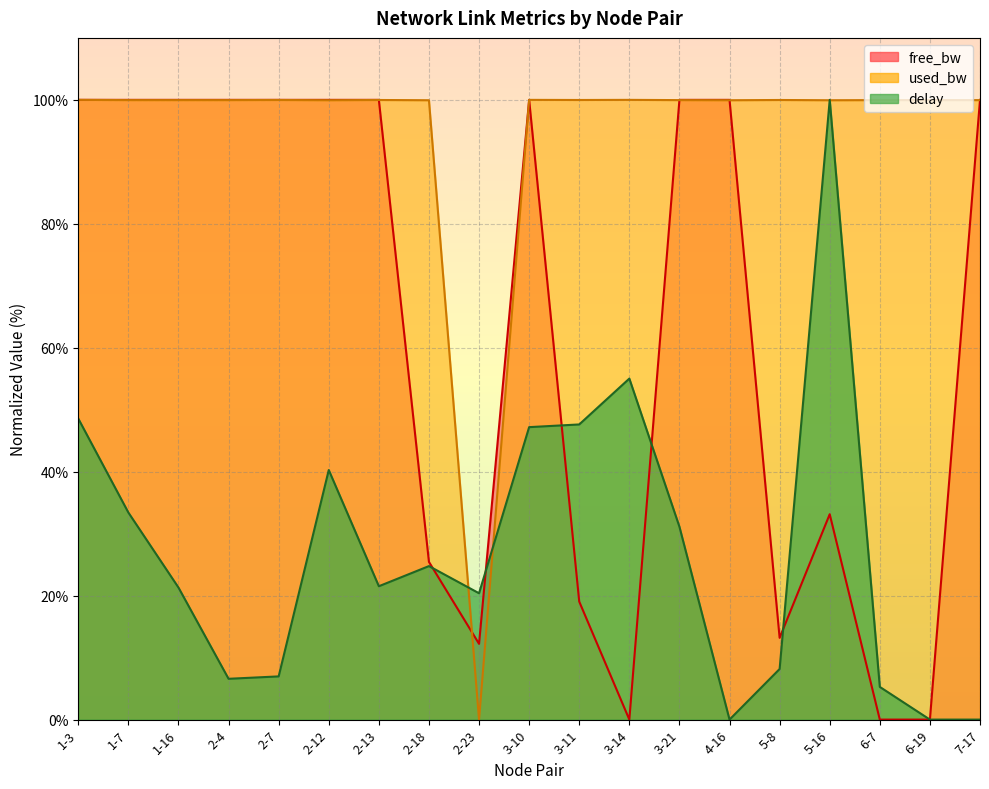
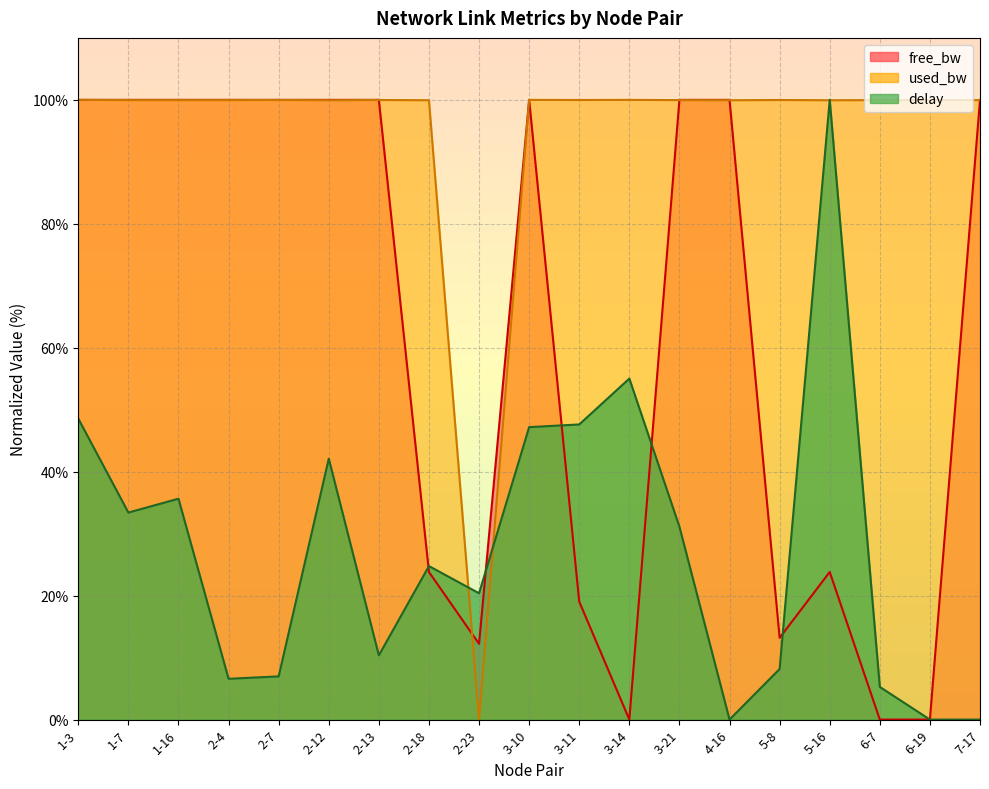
  {
    "free_bw": {
-     "2-18": "25%",
+     "2-18": "24%",
      "2-23": "12%",
      "3-11": "19%",
      "3-14": "0%",
      "5-8": "13%",
-     "5-16": "33%",
+     "5-16": "24%",
      "6-7": "0%"
    },
    "used_bw": {
      "2-18": "100%",
      "2-23": "0%",
      "3-11": "100%",
      "3-14": "100%",
      "5-8": "100%"
    },
    "delay": {
      "1-3": "49%",
      "1-7": "33%",
-     "1-16": "21%",
+     "1-16": "36%",
      "2-4": "7%",
      "2-7": "7%",
-     "2-12": "40%",
-     "2-13": "22%",
+     "2-12": "42%",
+     "2-13": "10%",
      "2-18": "25%",
      "2-23": "20%",
      "3-10": "47%",
      "3-11": "48%",
      "3-14": "55%",
      "3-21": "31%",
      "4-16": "0%",
      "5-8": "8%",
      "6-7": "5%",
      "7-17": "0%"
    }
  }
